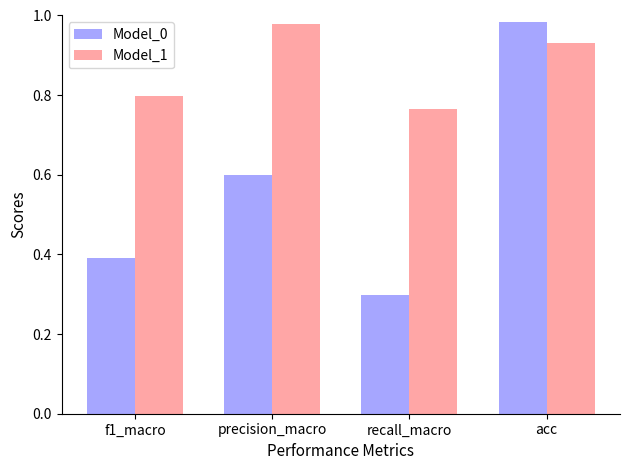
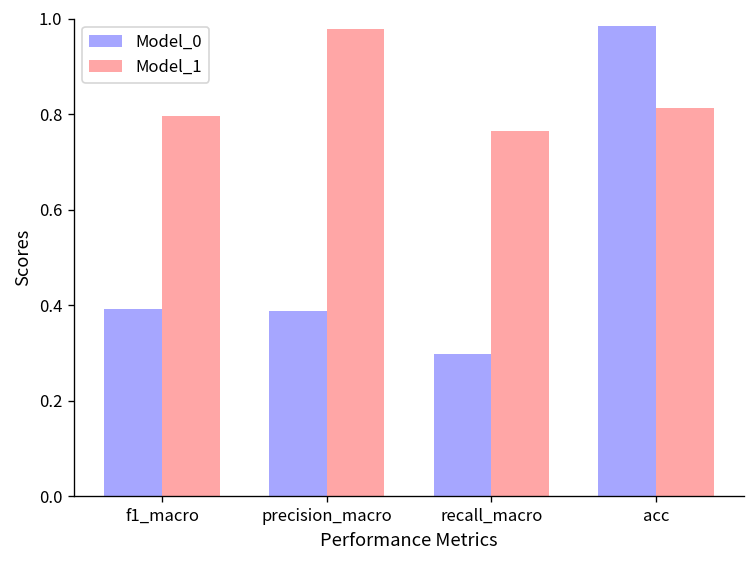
  {
    "Model_0": {
      "f1_macro": 0.39,
-     "precision_macro": 0.60,
+     "precision_macro": 0.39,
      "recall_macro": 0.30,
      "acc": 0.98
    },
    "Model_1": {
      "f1_macro": 0.80,
      "precision_macro": 0.98,
      "recall_macro": 0.76,
-     "acc": 0.93
+     "acc": 0.81
    }
  }
